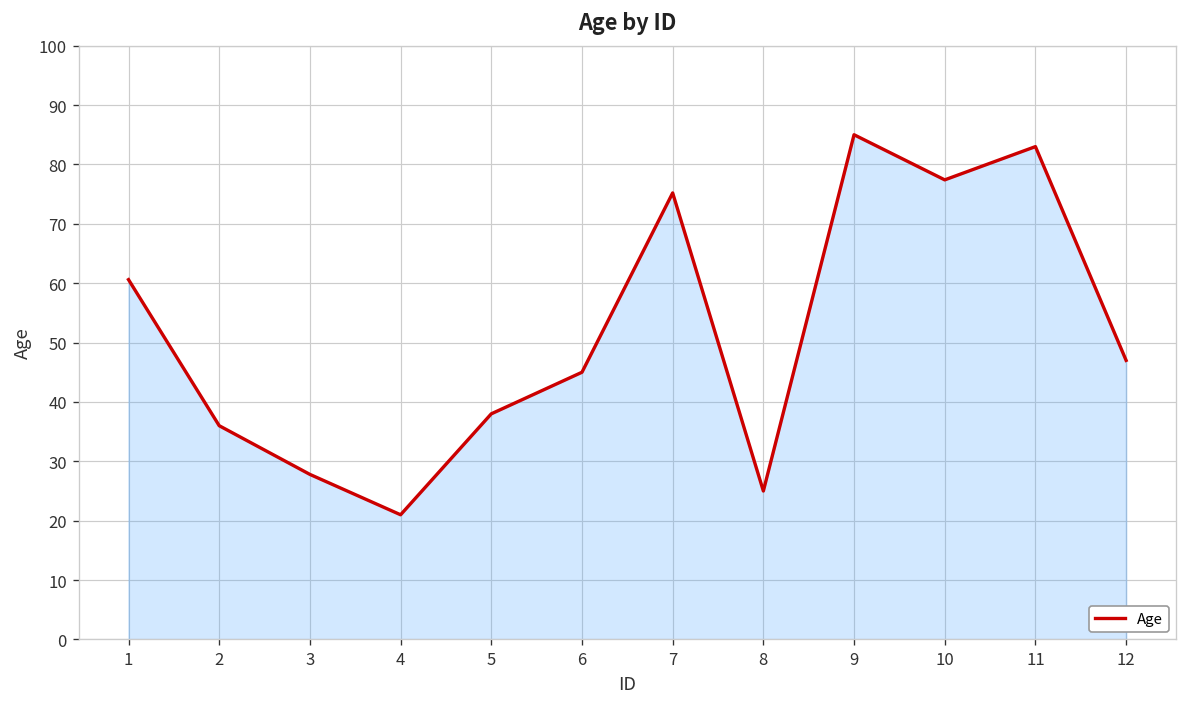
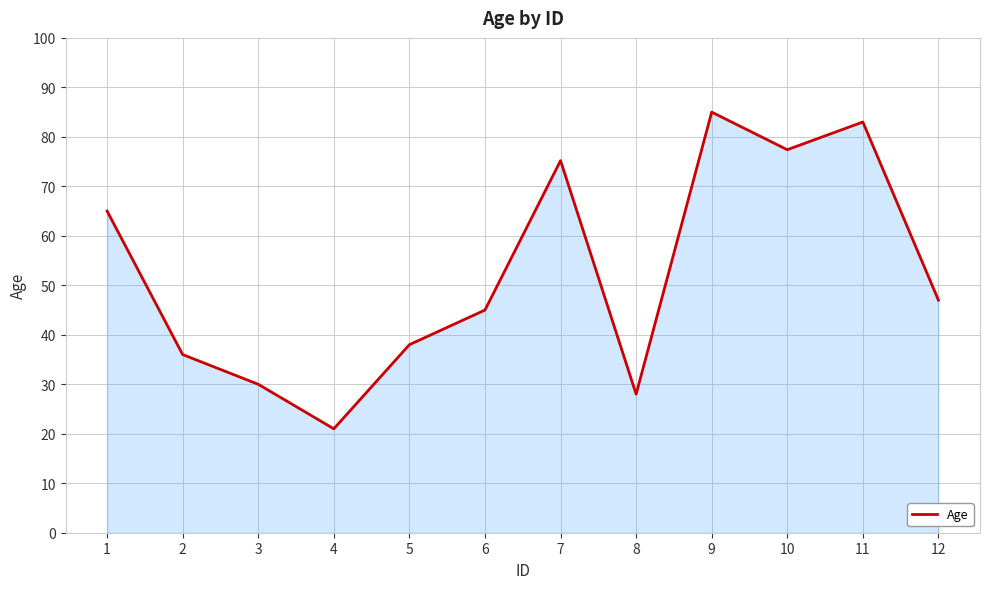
  {
-   "1": 61,
+   "1": 65,
    "2": 36,
-   "3": 28,
+   "3": 30,
    "4": 21,
    "5": 38,
    "6": 45,
    "7": 75,
-   "8": 25,
+   "8": 28,
    "9": 85,
    "10": 77,
    "11": 83,
    "12": 47
  }
